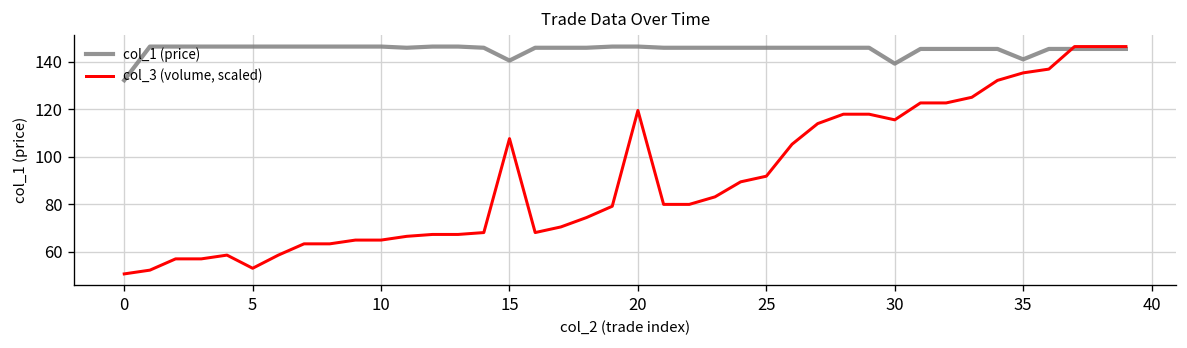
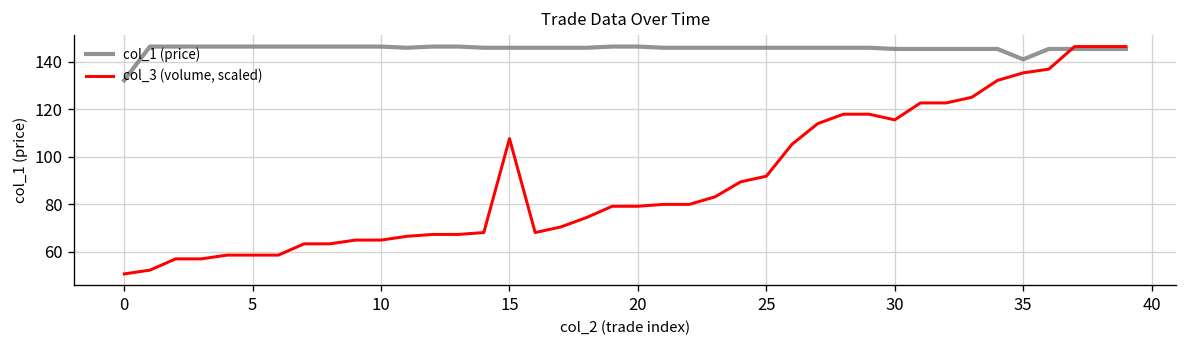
  {
    "col_1 (price)": {
      "0": 132,
      "5": 147,
      "10": 147,
-     "15": 141,
+     "15": 146,
      "20": 147,
      "25": 146,
-     "30": 139,
+     "30": 146,
      "35": 141
    },
    "col_3 (volume, scaled)": {
      "0": 51,
-     "5": 53,
+     "5": 59,
      "10": 65,
      "15": 108,
-     "20": 120,
+     "20": 79,
      "25": 92,
      "30": 116,
      "35": 135
    }
  }
